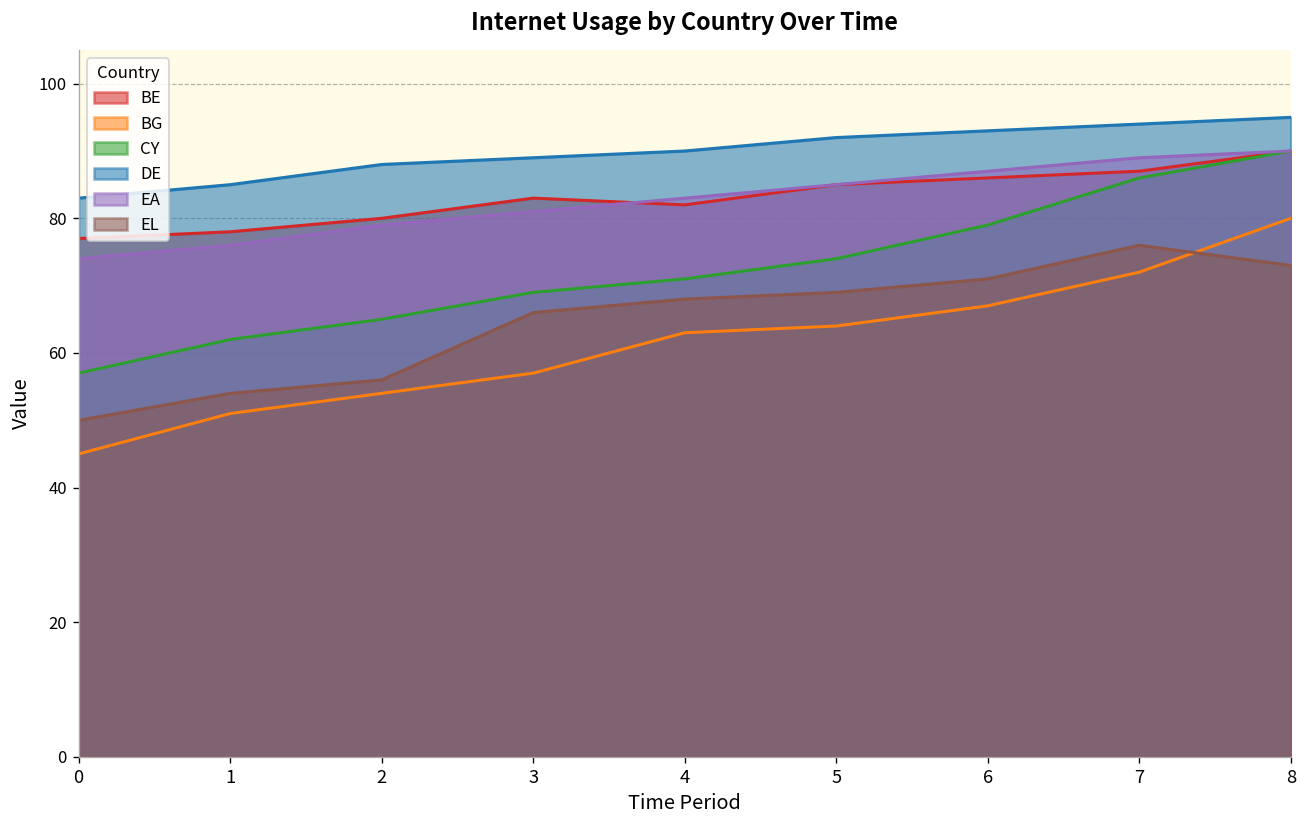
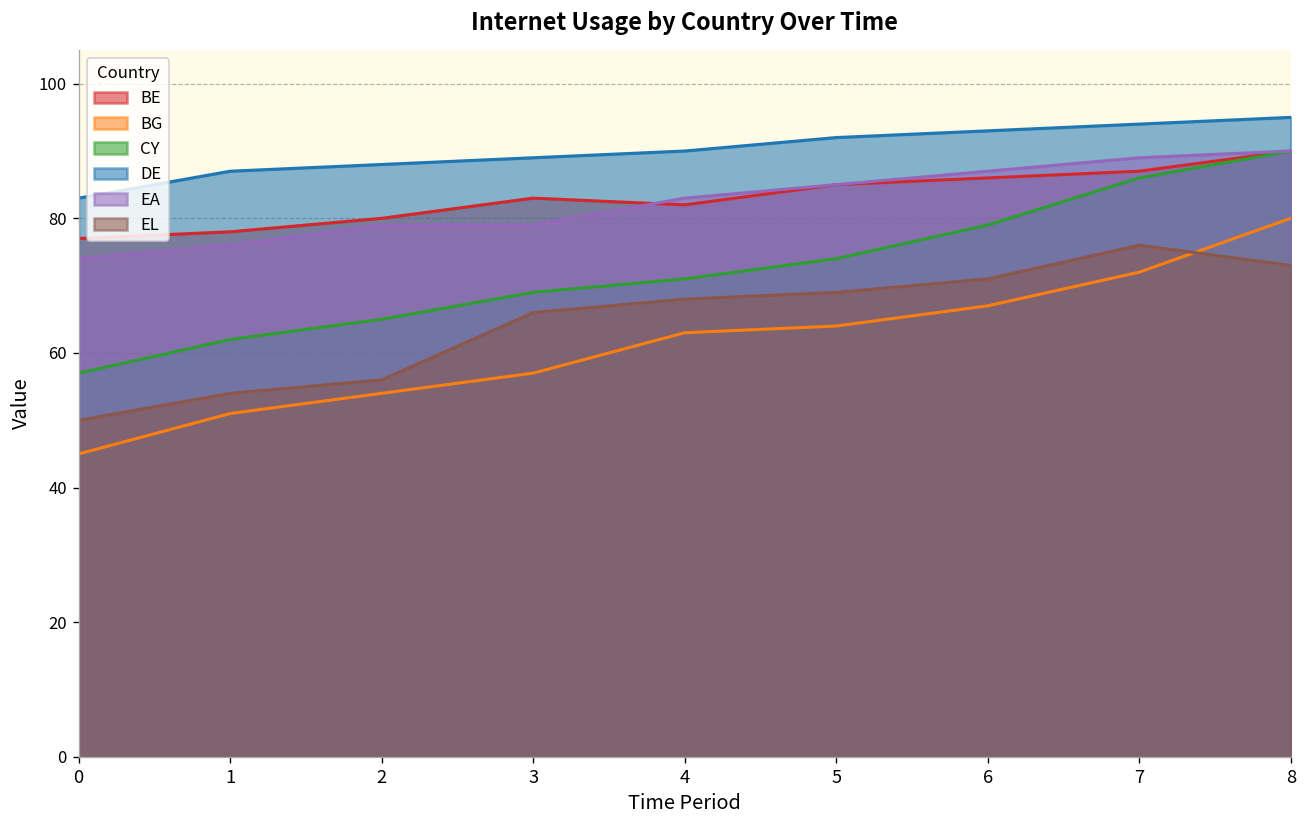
  {
    "BE": {
      "0": 77,
      "1": 78,
      "2": 80,
      "3": 83,
      "4": 82,
      "6": 86,
      "7": 87
    },
    "BG": {
      "0": 45,
      "1": 51,
      "2": 54,
      "3": 57,
      "4": 63,
      "5": 64,
      "6": 67,
      "7": 72,
      "8": 80
    },
    "CY": {
      "0": 57,
      "1": 62,
      "2": 65,
      "3": 69,
      "4": 71,
      "5": 74,
      "6": 79,
      "7": 86
    },
    "DE": {
      "0": 83,
-     "1": 85,
+     "1": 87,
      "2": 88,
      "3": 89,
      "4": 90,
      "5": 92,
      "6": 93,
      "7": 94,
      "8": 95
    },
    "EA": {
      "0": 74,
      "1": 76,
      "2": 79,
-     "3": 81,
+     "3": 79,
      "4": 83,
      "6": 87,
      "7": 89
    },
    "EL": {
      "0": 50,
      "1": 54,
      "2": 56,
      "3": 66,
      "4": 68,
      "5": 69,
      "6": 71,
      "7": 76,
      "8": 73
    }
  }
